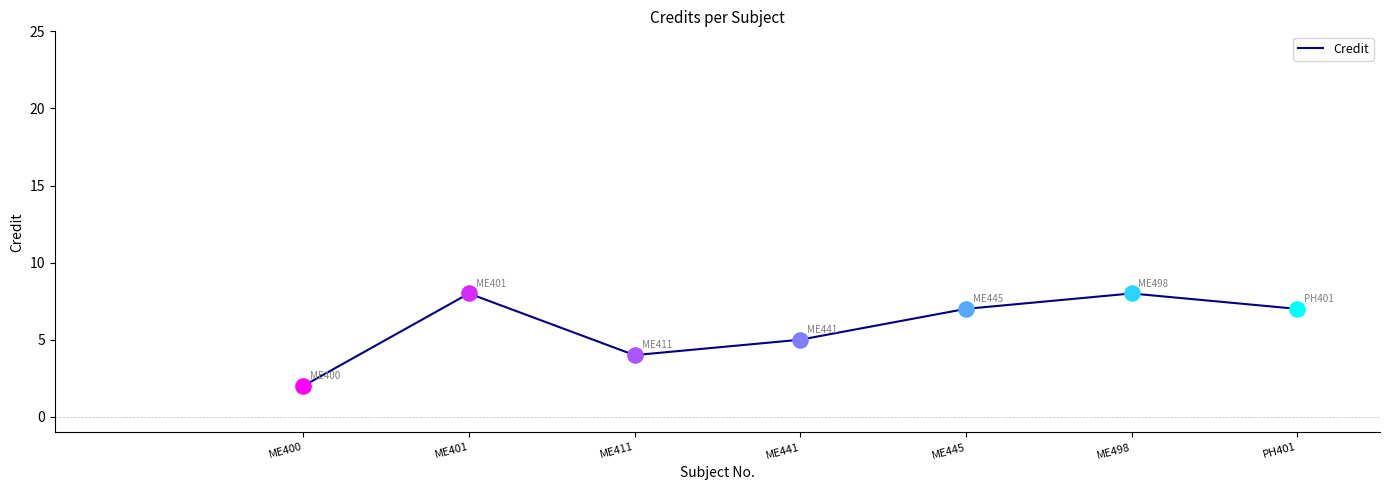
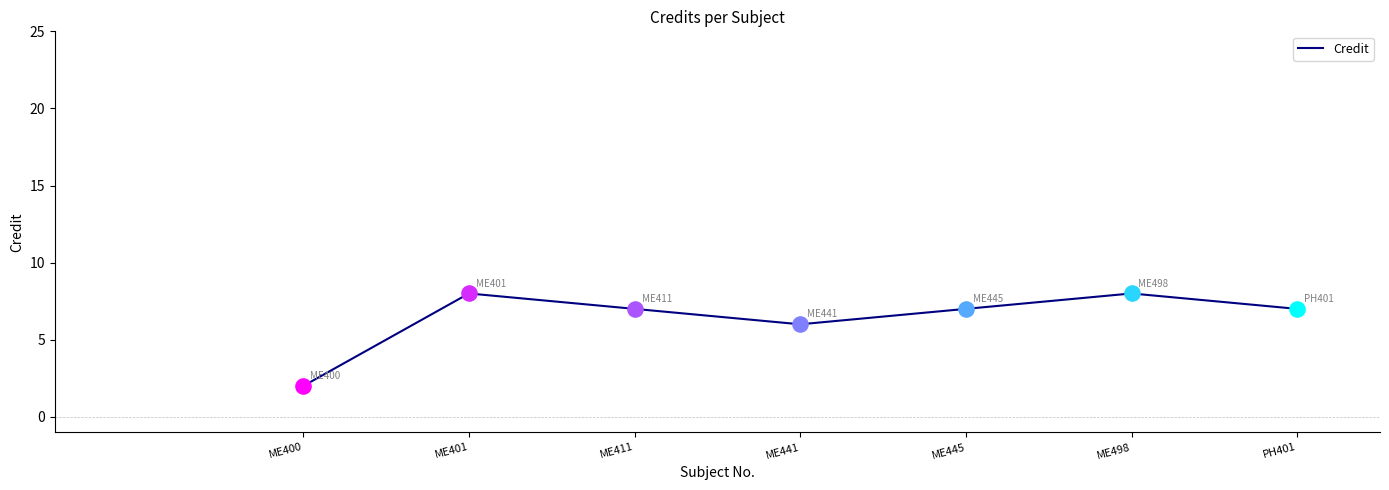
  {
    "Credit": {
-     "ME411": 4,
-     "ME441": 5
+     "ME411": 7,
+     "ME441": 6
    }
  }
